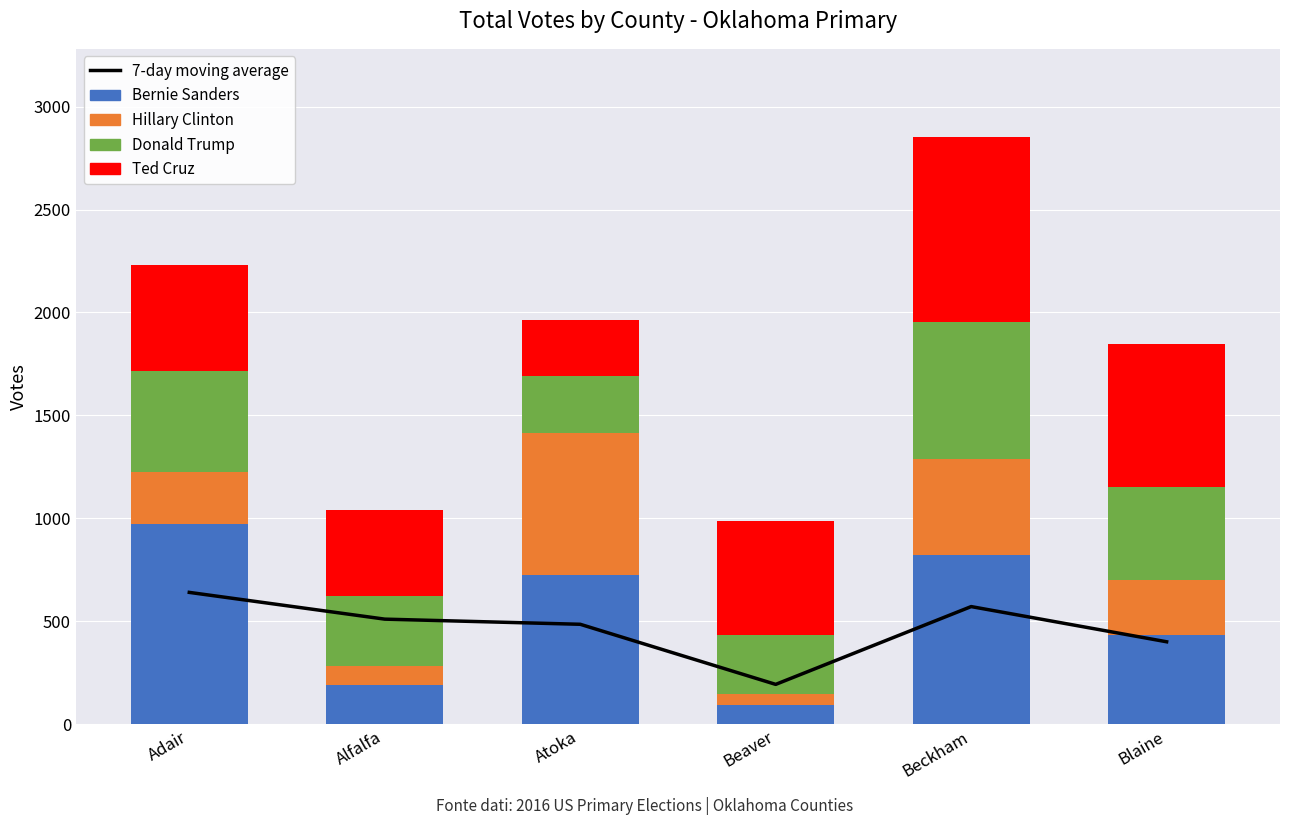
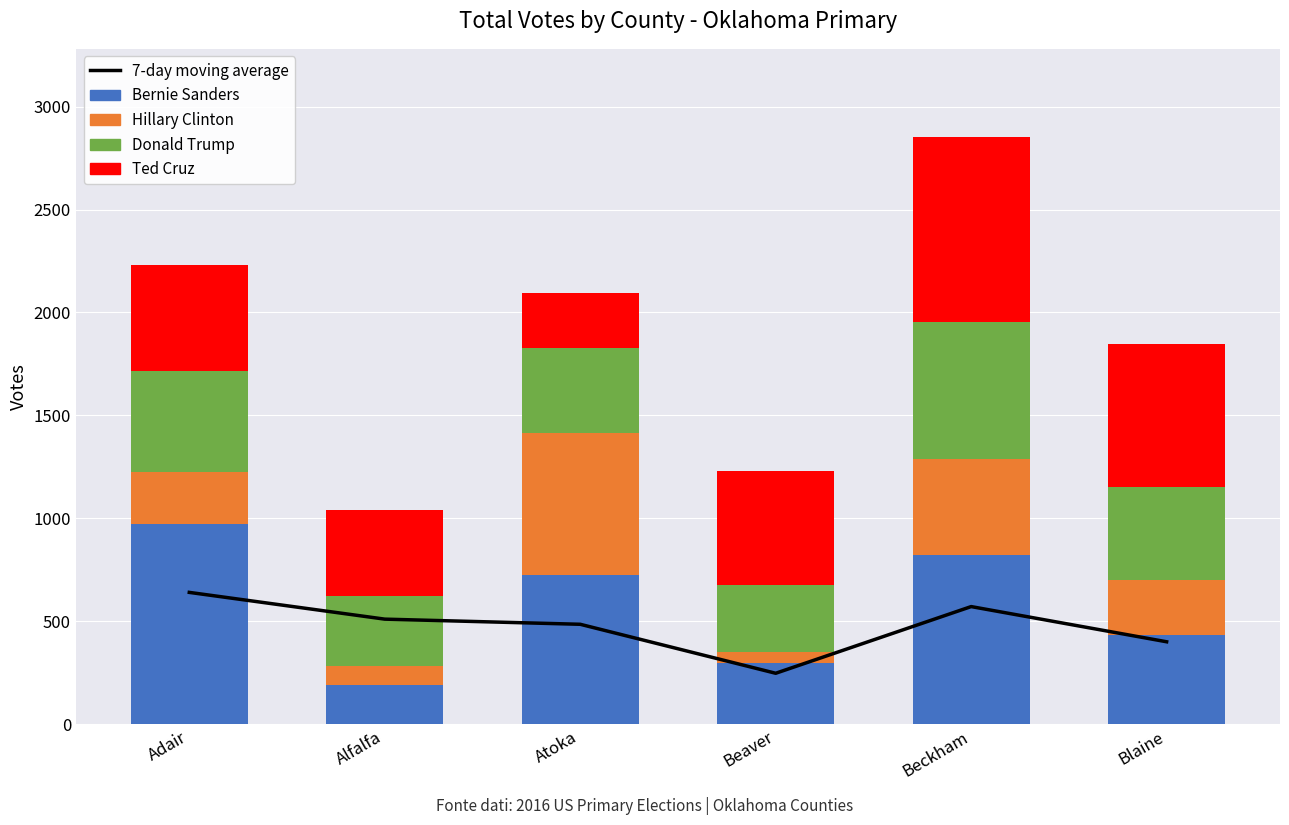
  {
    "Bernie Sanders": {
      "Adair": 970,
      "Alfalfa": 190,
      "Atoka": 720,
-     "Beaver": 90,
+     "Beaver": 300,
      "Beckham": 820,
      "Blaine": 440
    },
    "7-day moving average": {
      "Adair": 640,
      "Alfalfa": 510,
      "Atoka": 490,
-     "Beaver": 190,
+     "Beaver": 250,
      "Beckham": 570,
      "Blaine": 400
    },
    "Hillary Clinton": {
      "Adair": 250,
      "Alfalfa": 90,
      "Atoka": 690,
      "Beaver": 50,
      "Beckham": 460,
      "Blaine": 270
    },
    "Donald Trump": {
      "Adair": 490,
      "Alfalfa": 340,
-     "Atoka": 280,
-     "Beaver": 290,
+     "Atoka": 410,
+     "Beaver": 330,
      "Beckham": 670,
      "Blaine": 450
    },
    "Ted Cruz": {
      "Adair": 520,
      "Alfalfa": 420,
      "Atoka": 270,
      "Beaver": 560,
      "Beckham": 900,
      "Blaine": 690
    }
  }
